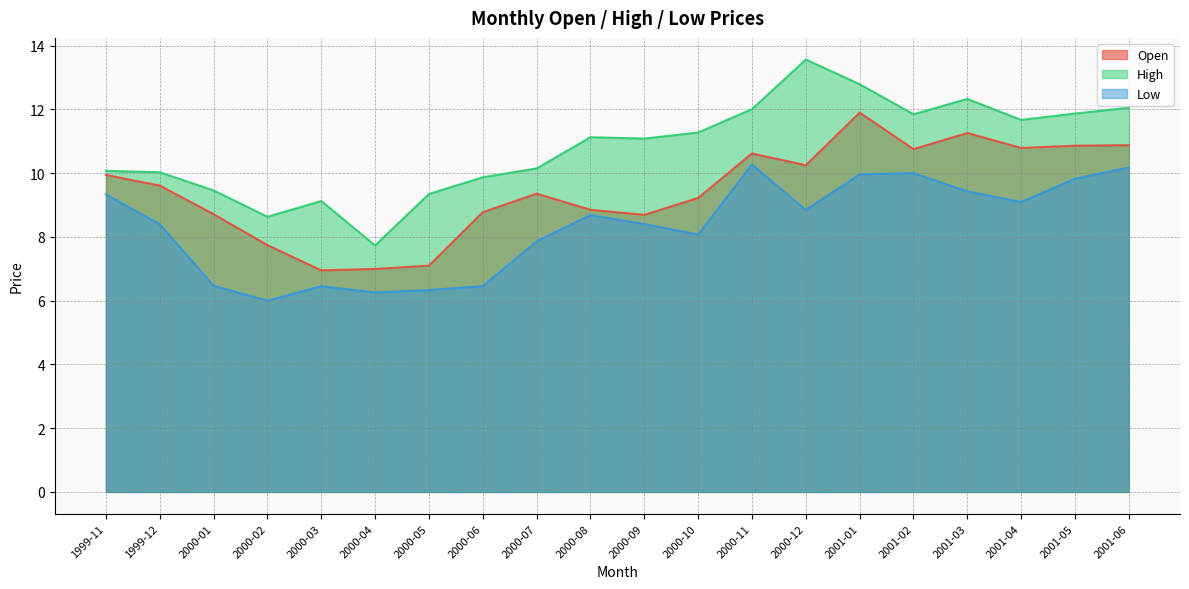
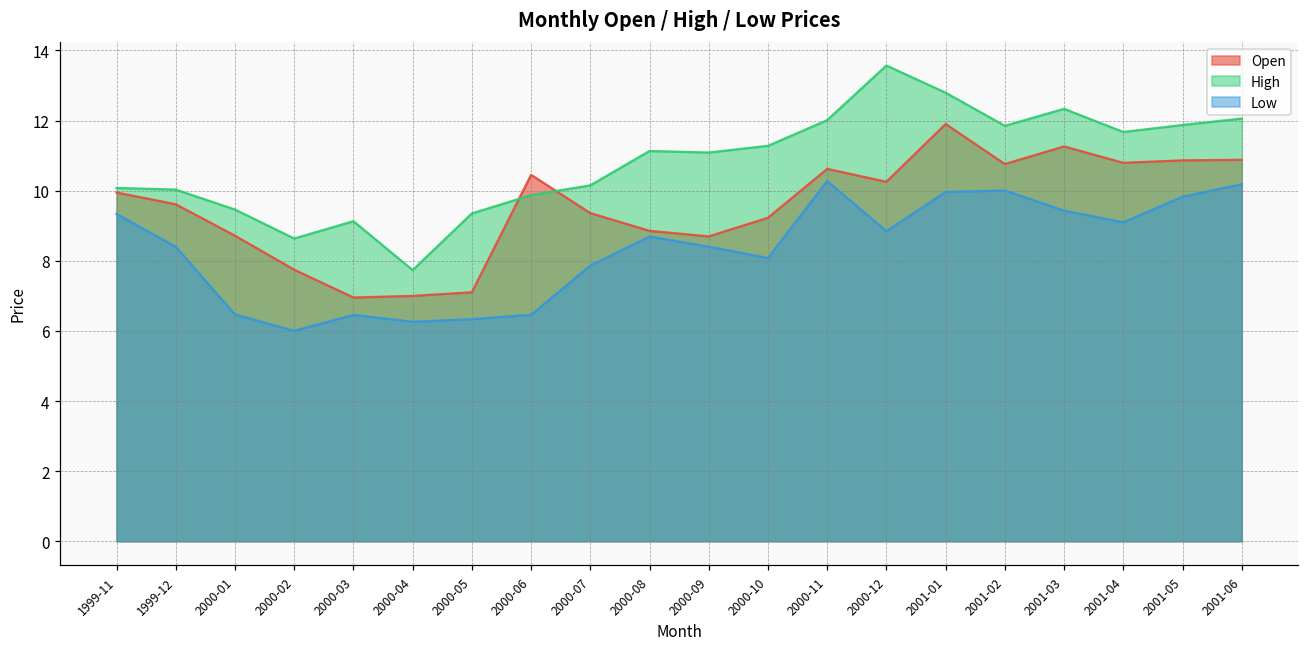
  {
    "Open": {
      "1999-11": 9.9,
      "1999-12": 9.6,
      "2000-01": 8.7,
      "2000-02": 7.7,
      "2000-03": 7.0,
      "2000-04": 7.0,
      "2000-05": 7.1,
-     "2000-06": 8.8,
+     "2000-06": 10.5,
      "2000-07": 9.4,
      "2000-08": 8.9,
      "2000-09": 8.7,
      "2000-10": 9.2,
      "2000-11": 10.6,
      "2000-12": 10.3,
      "2001-01": 11.9,
      "2001-02": 10.8,
      "2001-03": 11.3,
      "2001-04": 10.8,
      "2001-05": 10.9,
      "2001-06": 10.9
    },
    "High": {
      "1999-11": 10.1,
      "1999-12": 10.0,
      "2000-01": 9.5,
      "2000-02": 8.6,
      "2000-03": 9.1,
      "2000-04": 7.7,
      "2000-05": 9.3,
      "2000-06": 9.9,
      "2000-07": 10.2,
      "2000-08": 11.1,
      "2000-09": 11.1,
      "2000-10": 11.3,
      "2000-11": 12.0,
      "2000-12": 13.6,
      "2001-01": 12.8,
      "2001-02": 11.8,
      "2001-03": 12.3,
      "2001-04": 11.7,
      "2001-05": 11.9,
      "2001-06": 12.1
    },
    "Low": {
      "1999-11": 9.3,
      "1999-12": 8.4,
      "2000-01": 6.5,
      "2000-02": 6.0,
      "2000-03": 6.5,
      "2000-04": 6.3,
      "2000-05": 6.3,
      "2000-06": 6.5,
      "2000-07": 7.9,
      "2000-08": 8.7,
      "2000-09": 8.4,
      "2000-10": 8.1,
      "2000-11": 10.3,
      "2000-12": 8.8,
      "2001-01": 10.0,
      "2001-02": 10.0,
      "2001-03": 9.4,
      "2001-04": 9.1,
      "2001-05": 9.8,
      "2001-06": 10.2
    }
  }
